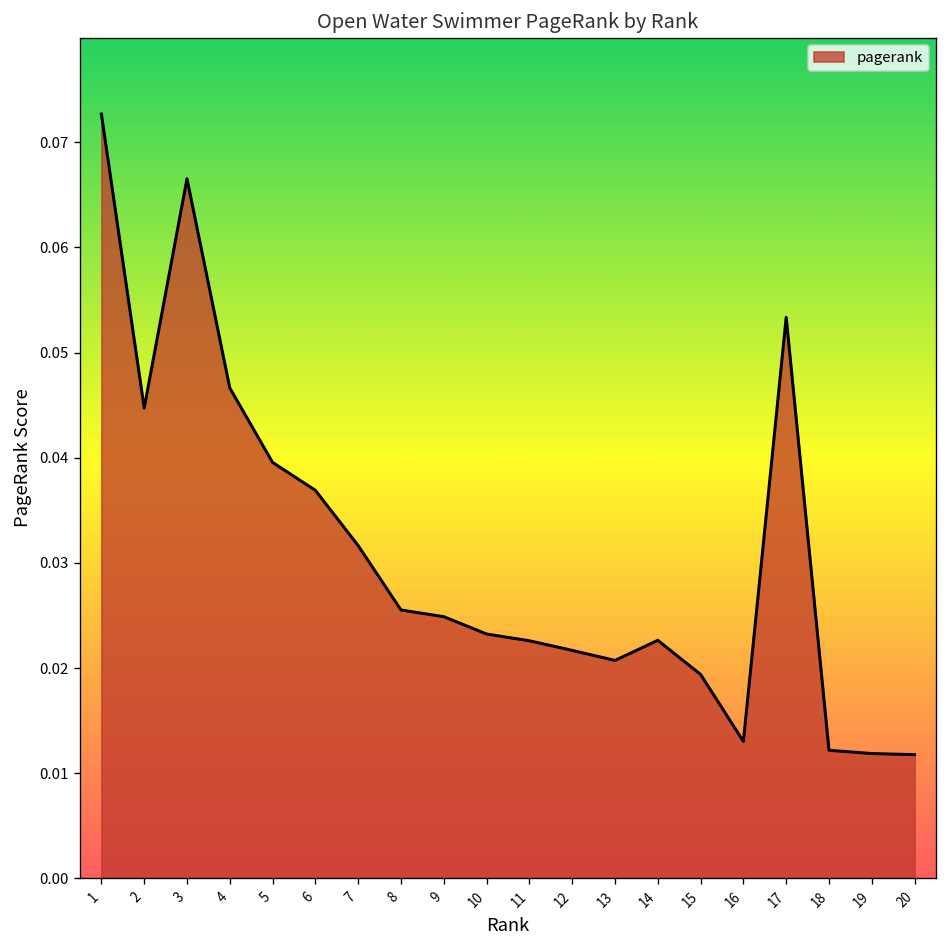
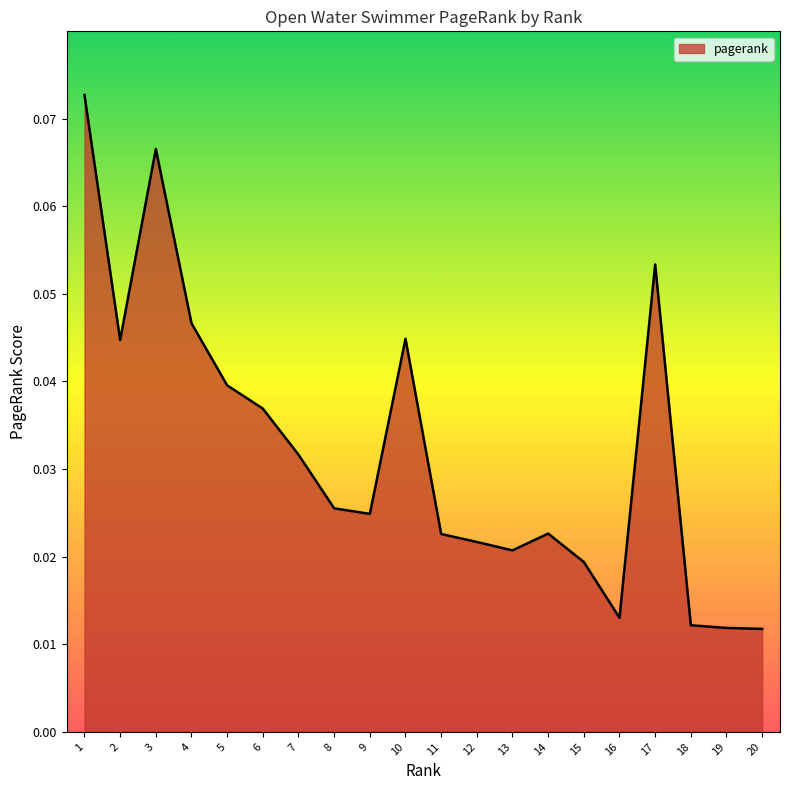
  {
    "1": 0.073,
    "2": 0.045,
    "3": 0.067,
    "4": 0.047,
    "5": 0.040,
    "6": 0.037,
    "7": 0.032,
    "8": 0.026,
    "9": 0.025,
-   "10": 0.023,
+   "10": 0.045,
    "11": 0.023,
    "12": 0.022,
    "13": 0.021,
    "14": 0.023,
    "15": 0.019,
    "16": 0.013,
    "17": 0.053,
    "18": 0.012,
    "19": 0.012,
    "20": 0.012
  }
